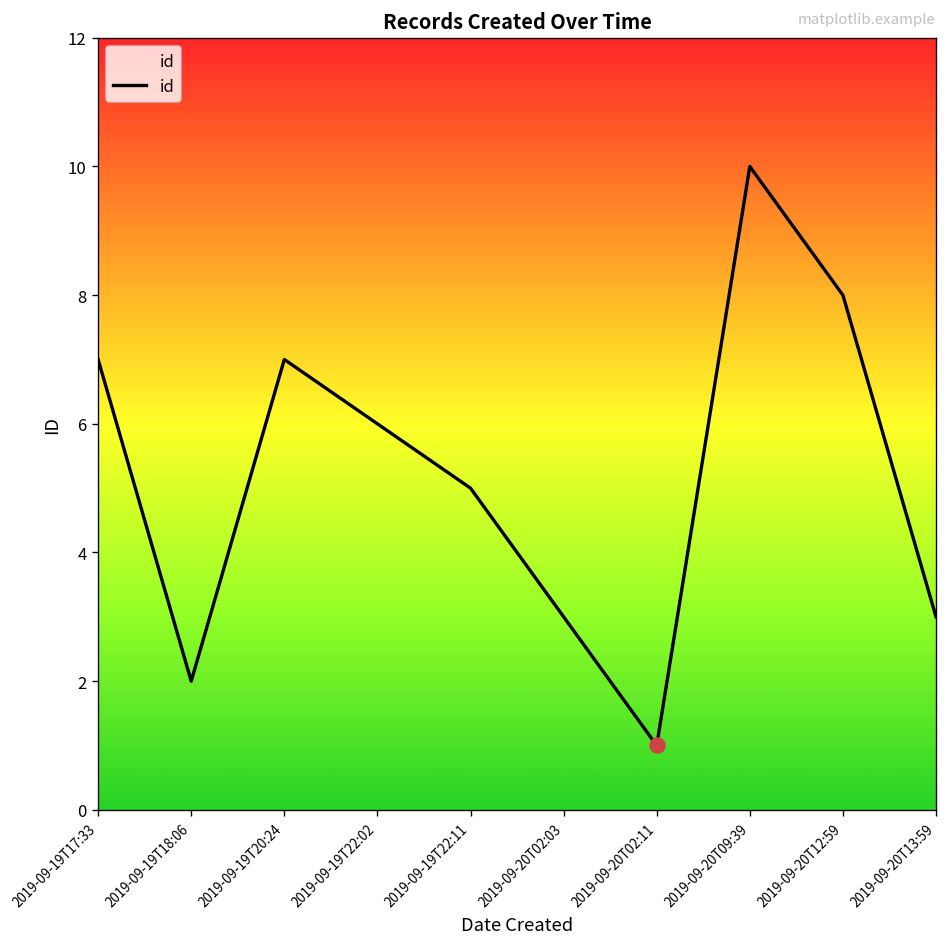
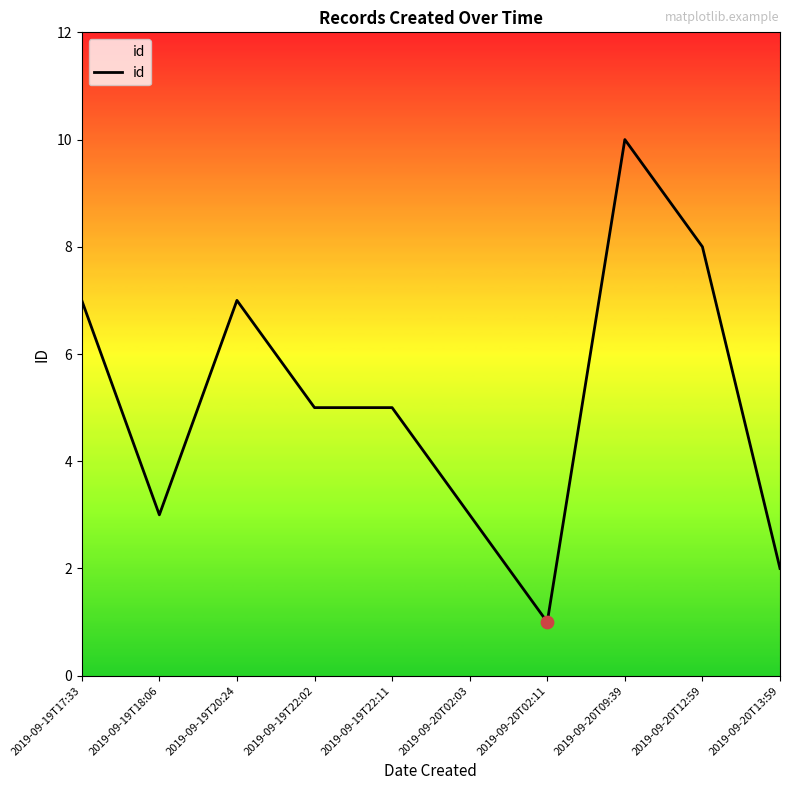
  {
    "id": {
      "2019-09-19T17:33": 7,
-     "2019-09-19T18:06": 2,
+     "2019-09-19T18:06": 3,
      "2019-09-19T20:24": 7,
-     "2019-09-19T22:02": 6,
+     "2019-09-19T22:02": 5,
      "2019-09-19T22:11": 5,
      "2019-09-20T02:03": 3,
      "2019-09-20T09:39": 10,
      "2019-09-20T12:59": 8,
-     "2019-09-20T13:59": 3
+     "2019-09-20T13:59": 2
    }
  }
